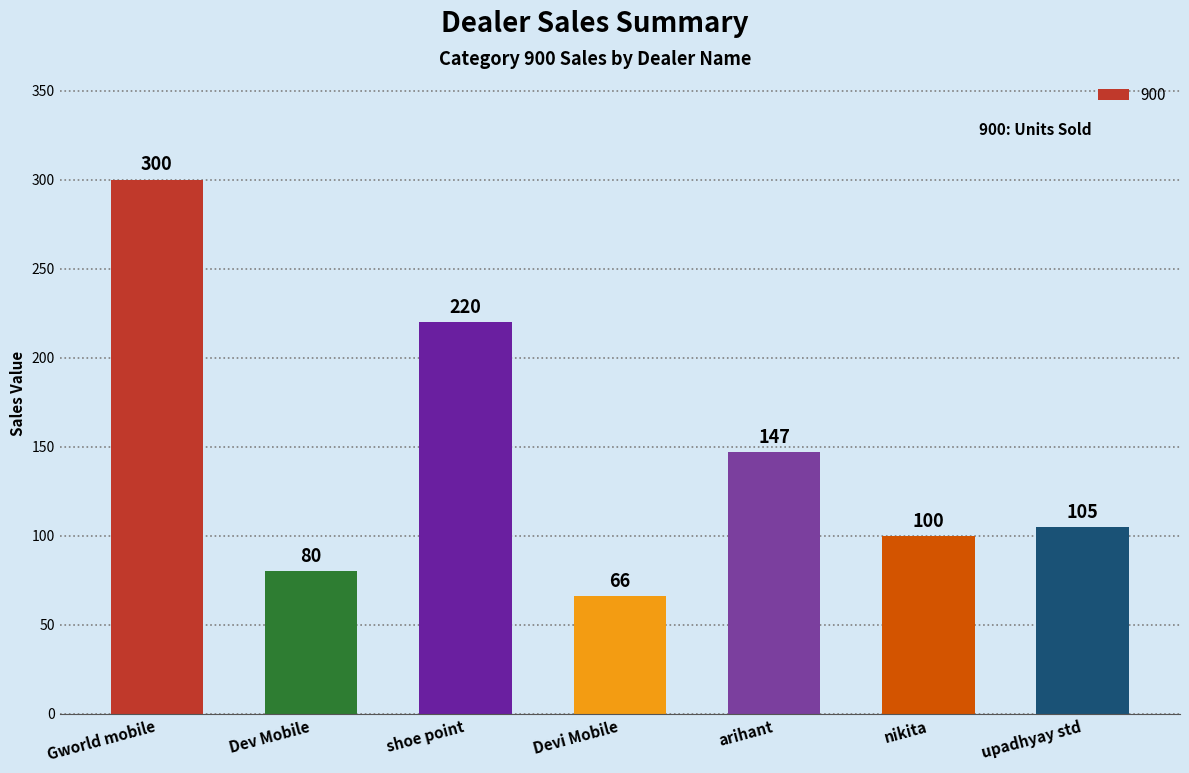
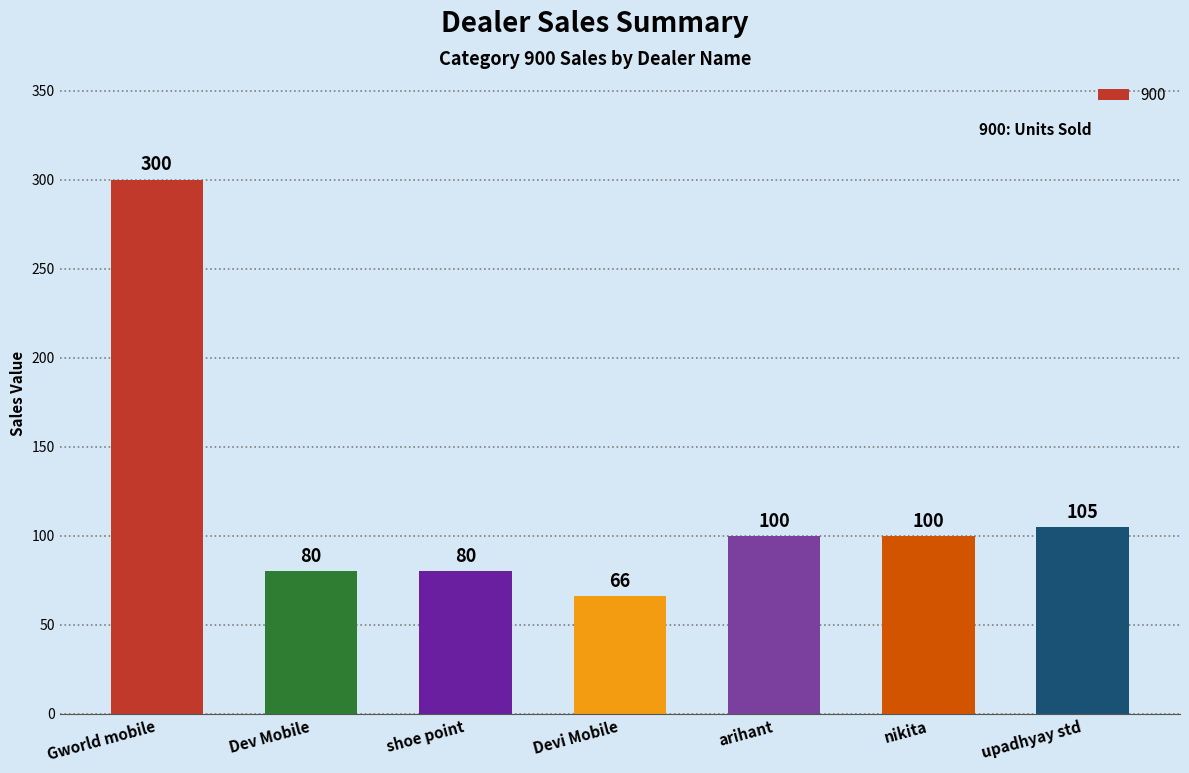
  {
    "Gworld mobile": 300,
    "Dev Mobile": 80,
-   "shoe point": 220,
+   "shoe point": 80,
    "Devi Mobile": 66,
-   "arihant": 147,
+   "arihant": 100,
    "nikita": 100,
    "upadhyay std": 105
  }
